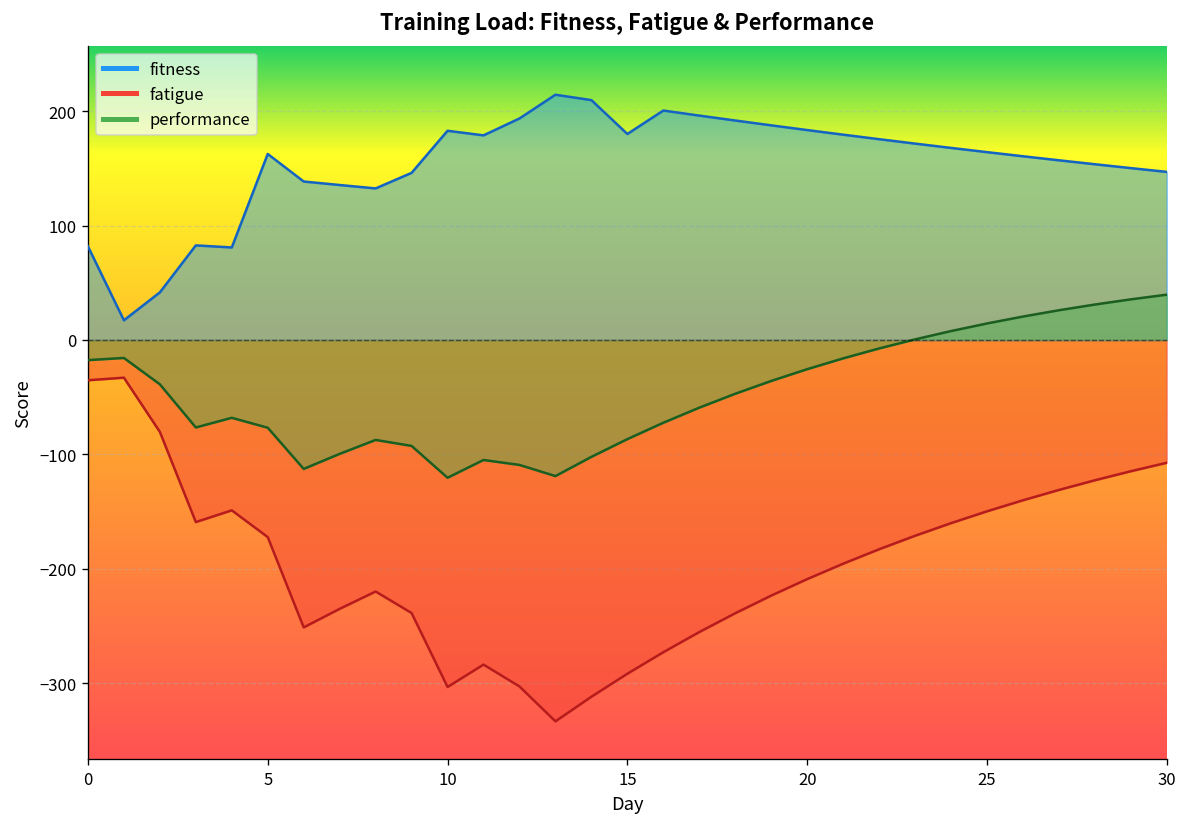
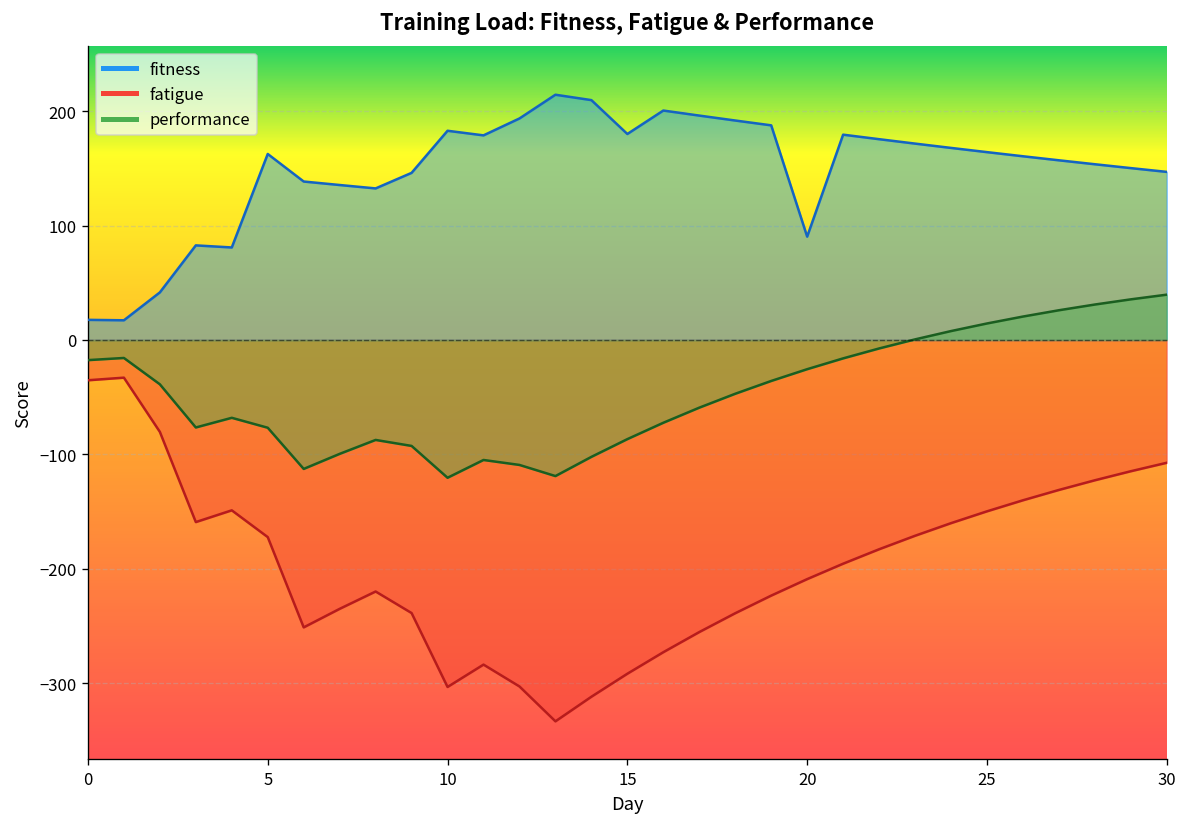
  {
    "fitness": {
-     "0": 80,
+     "0": 20,
      "5": 160,
      "10": 180,
      "15": 180,
-     "20": 180,
+     "20": 90,
      "25": 160,
      "30": 150
    }
  }
